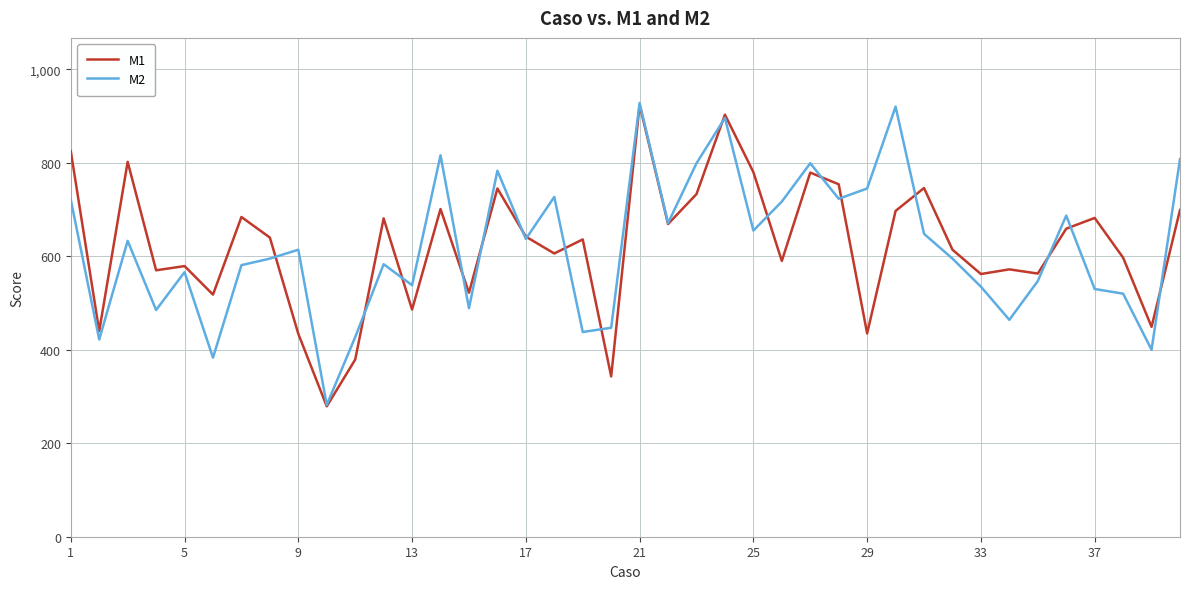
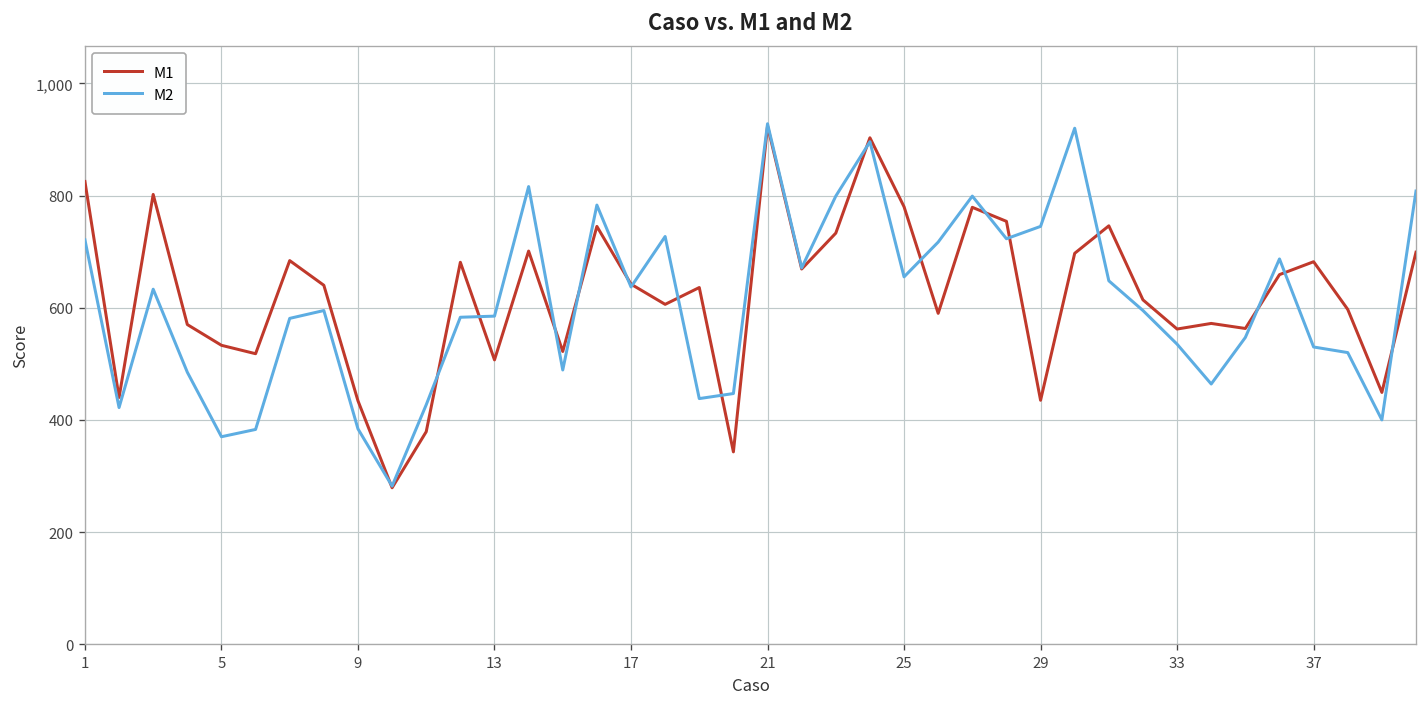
  {
    "M1": {
      "1": 830,
-     "5": 580,
+     "5": 530,
      "9": 430,
-     "13": 490,
+     "13": 510,
      "25": 780,
      "29": 440,
      "33": 560,
      "37": 680
    },
    "M2": {
      "1": 720,
-     "5": 570,
-     "9": 610,
-     "13": 540,
+     "5": 370,
+     "9": 380,
+     "13": 590,
      "25": 660,
      "29": 750,
      "33": 540,
      "37": 530
    }
  }
